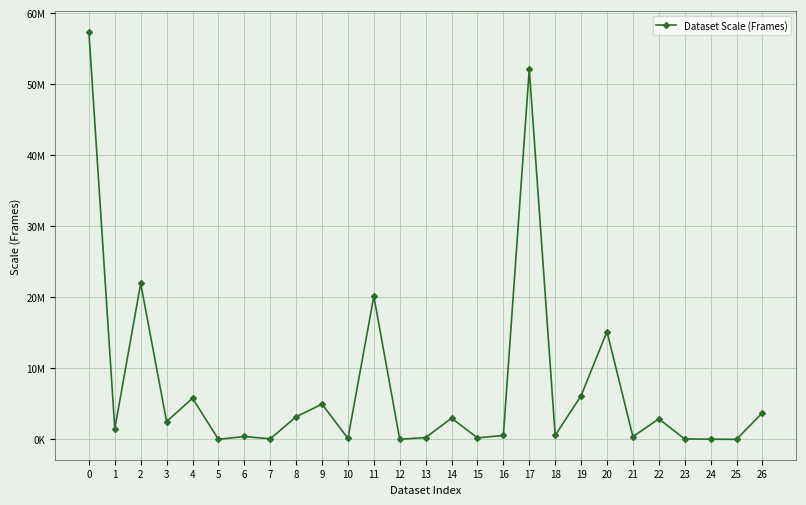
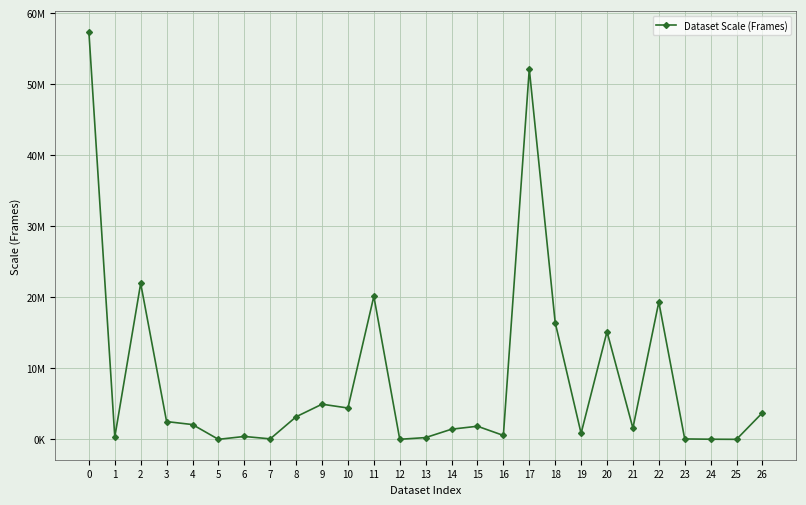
  {
    "0": 57000000,
-   "1": 2000000,
+   "1": 0,
    "2": 22000000,
    "3": 3000000,
-   "4": 6000000,
+   "4": 2000000,
    "5": 0,
    "6": 0,
    "7": 0,
    "8": 3000000,
    "9": 5000000,
-   "10": 0,
+   "10": 4000000,
    "11": 20000000,
    "12": 0,
    "13": 0,
-   "14": 3000000,
-   "15": 0,
+   "14": 1000000,
+   "15": 2000000,
    "16": 1000000,
    "17": 52000000,
-   "18": 1000000,
-   "19": 6000000,
+   "18": 16000000,
+   "19": 1000000,
    "20": 15000000,
-   "21": 0,
-   "22": 3000000,
+   "21": 2000000,
+   "22": 19000000,
    "23": 0,
    "24": 0,
    "25": 0,
    "26": 4000000
  }
